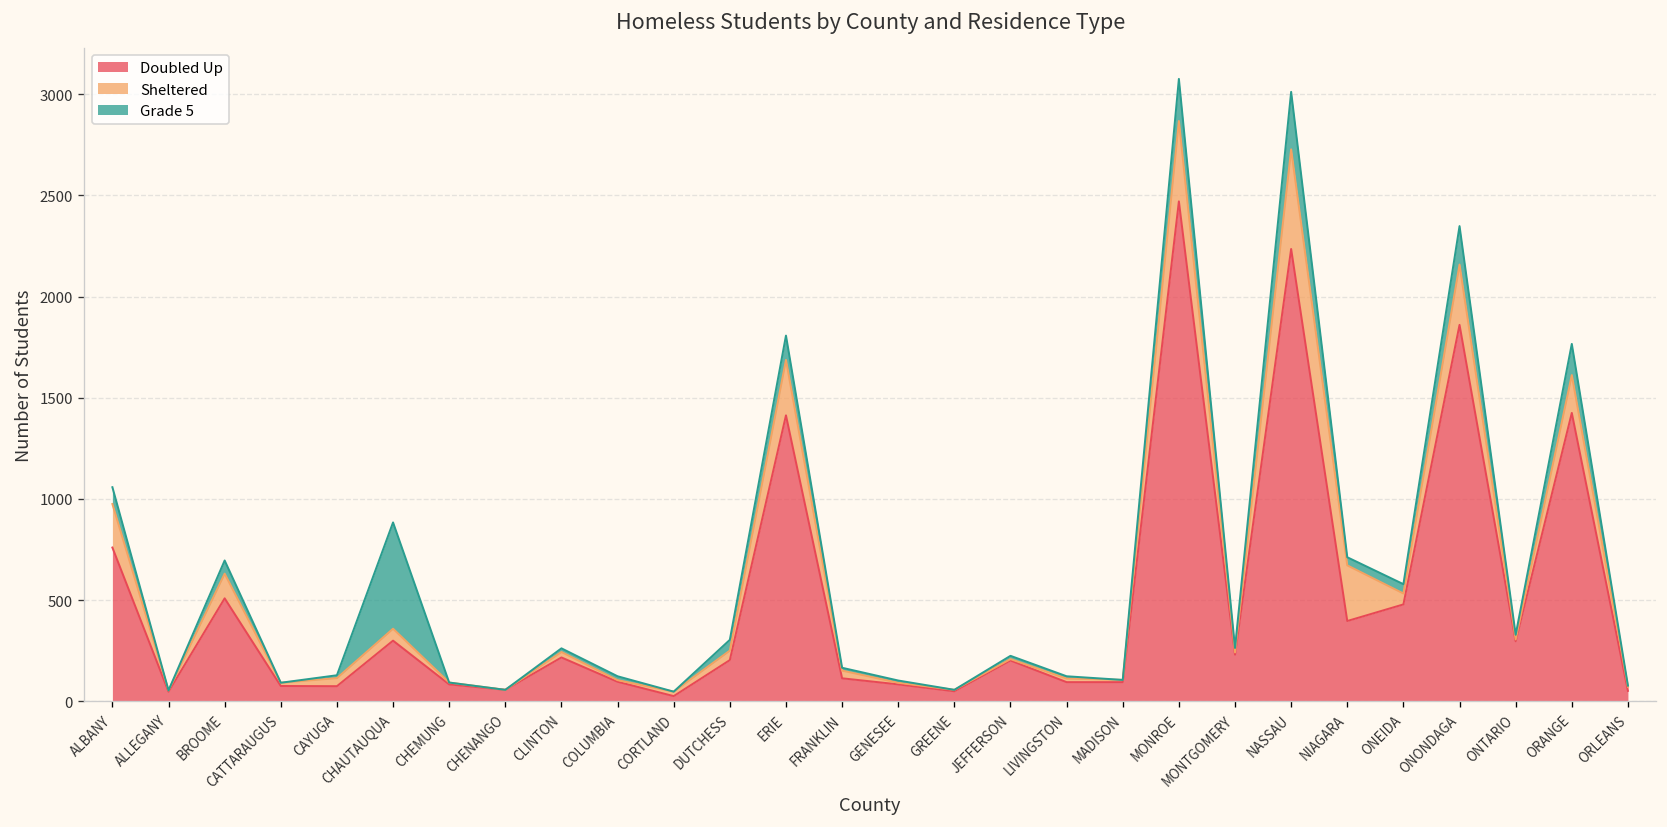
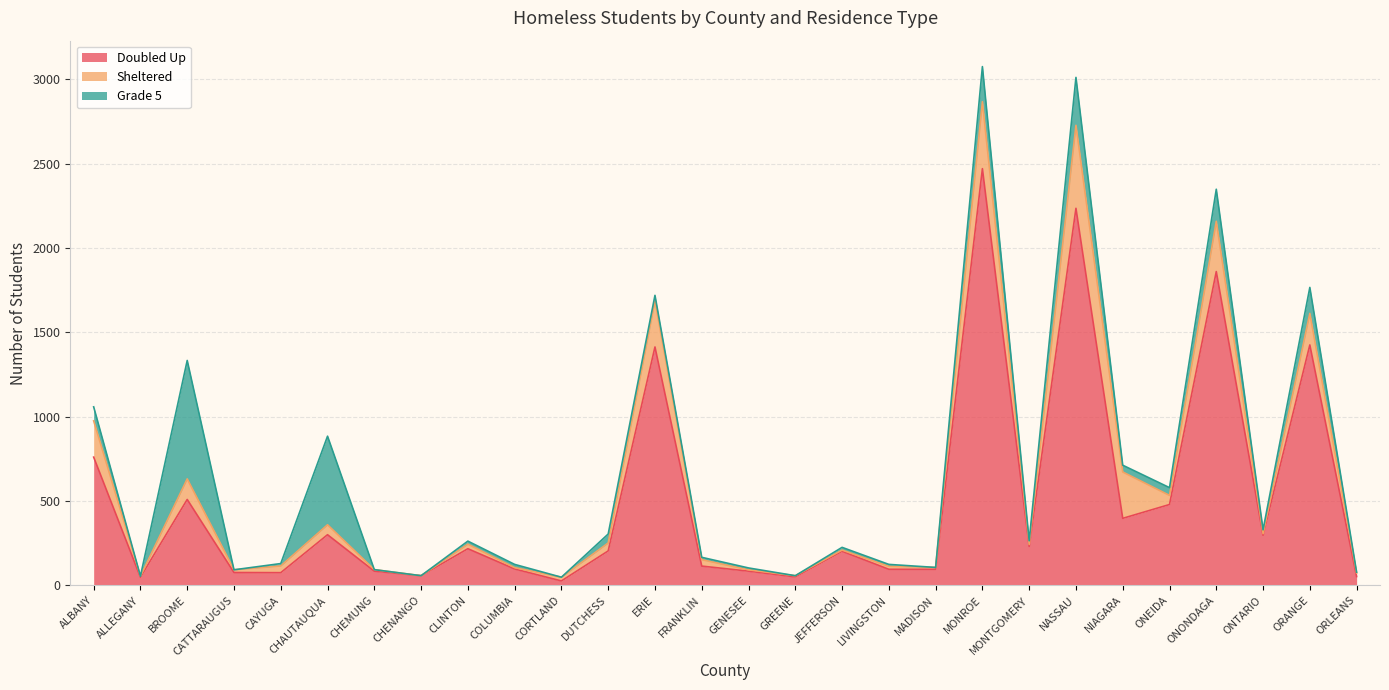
  {
    "Doubled Up": {
      "ALBANY": 760,
      "BROOME": 510,
      "CATTARAUGUS": 80,
      "CAYUGA": 80,
      "CHAUTAUQUA": 300,
      "CLINTON": 220,
      "CORTLAND": 30,
      "DUTCHESS": 200,
      "ERIE": 1410,
      "FRANKLIN": 110,
      "LIVINGSTON": 100,
      "MONROE": 2470,
      "NASSAU": 2240,
      "NIAGARA": 400,
      "ONEIDA": 480,
      "ONONDAGA": 1860,
      "ORANGE": 1430,
      "ORLEANS": 50
    },
    "Sheltered": {
      "ALBANY": 220,
      "BROOME": 120,
      "CHAUTAUQUA": 60,
      "CLINTON": 30,
      "DUTCHESS": 50,
      "ERIE": 270,
      "MONROE": 400,
      "NASSAU": 490,
      "NIAGARA": 280,
      "ONEIDA": 50,
      "ONONDAGA": 300,
      "ORANGE": 190
    },
    "Grade 5": {
      "ALBANY": 80,
-     "BROOME": 70,
+     "BROOME": 700,
      "CHAUTAUQUA": 530,
      "CLINTON": 20,
      "COLUMBIA": 20,
      "DUTCHESS": 50,
-     "ERIE": 120,
+     "ERIE": 30,
      "JEFFERSON": 20,
      "MONROE": 210,
      "MONTGOMERY": 20,
      "NASSAU": 280,
      "NIAGARA": 40,
      "ONEIDA": 50,
      "ONONDAGA": 190,
      "ONTARIO": 20,
      "ORANGE": 150
    }
  }
